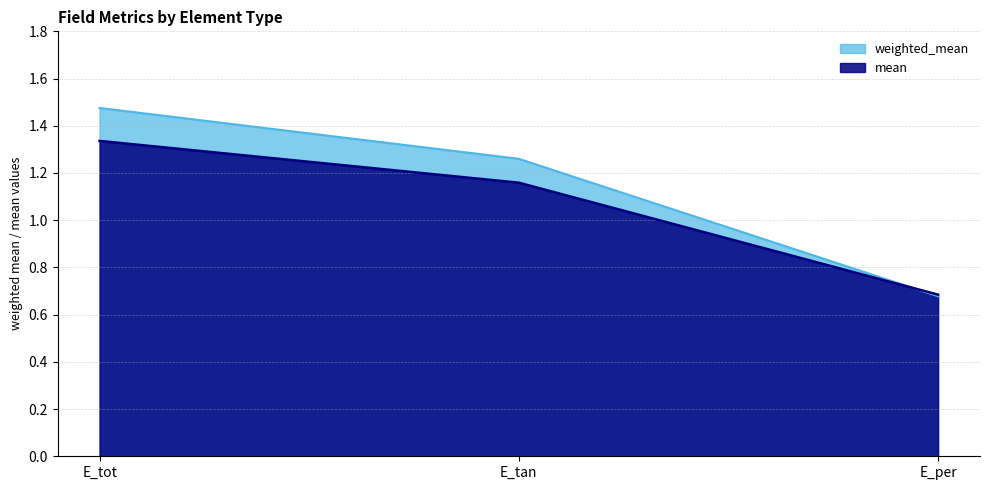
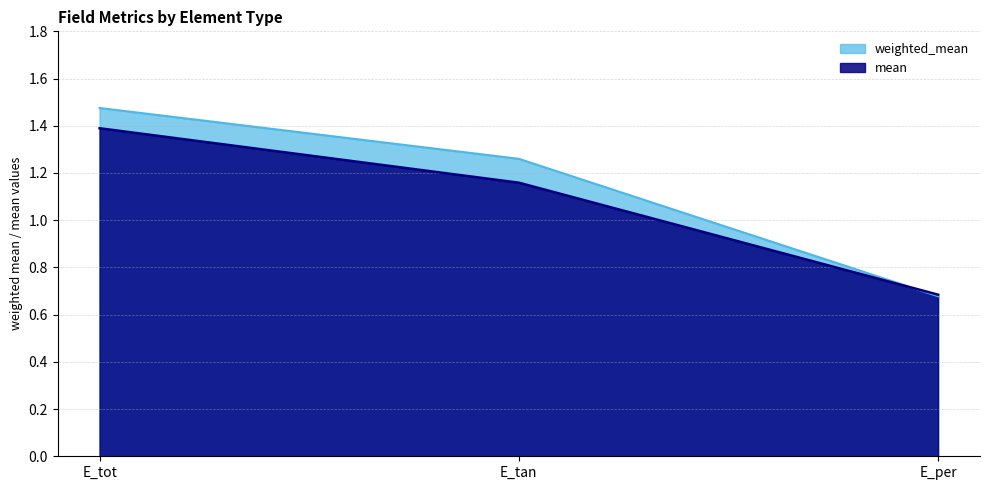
  {
    "weighted_mean": {
      "E_tot": 1.48,
      "E_tan": 1.26
    },
    "mean": {
-     "E_tot": 1.34,
+     "E_tot": 1.39,
      "E_tan": 1.16
    }
  }
